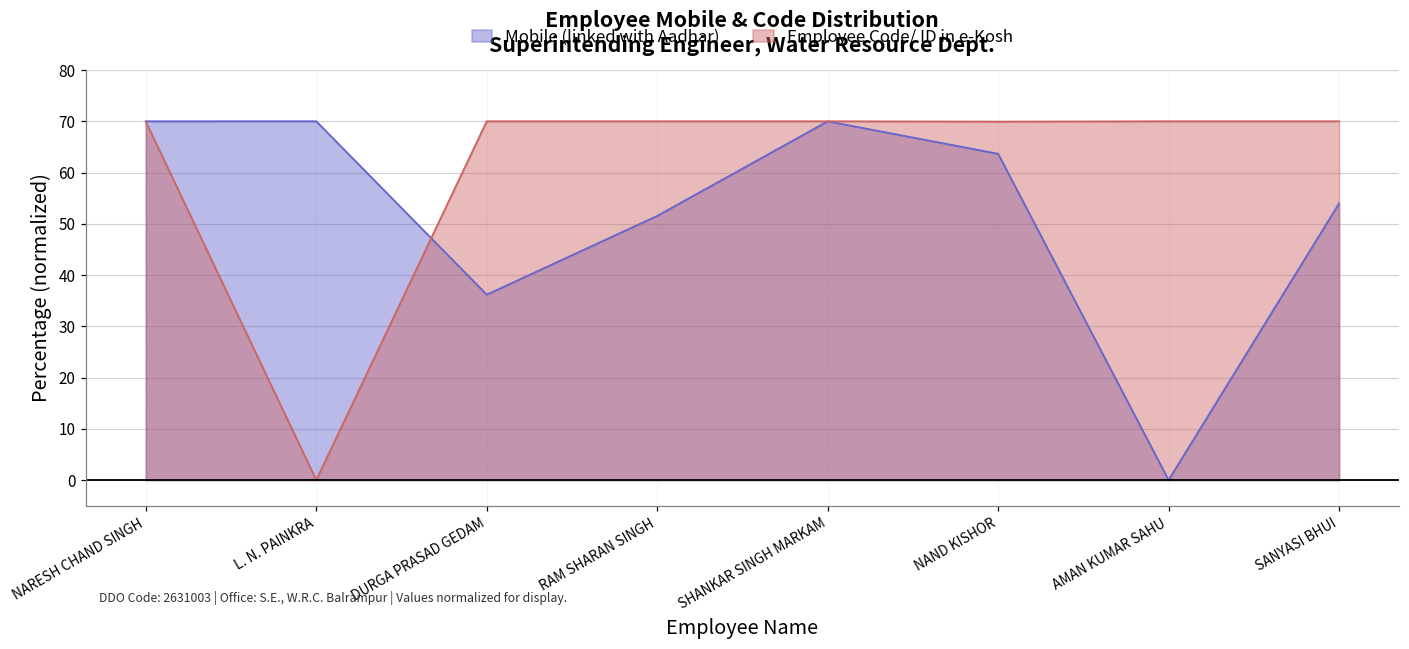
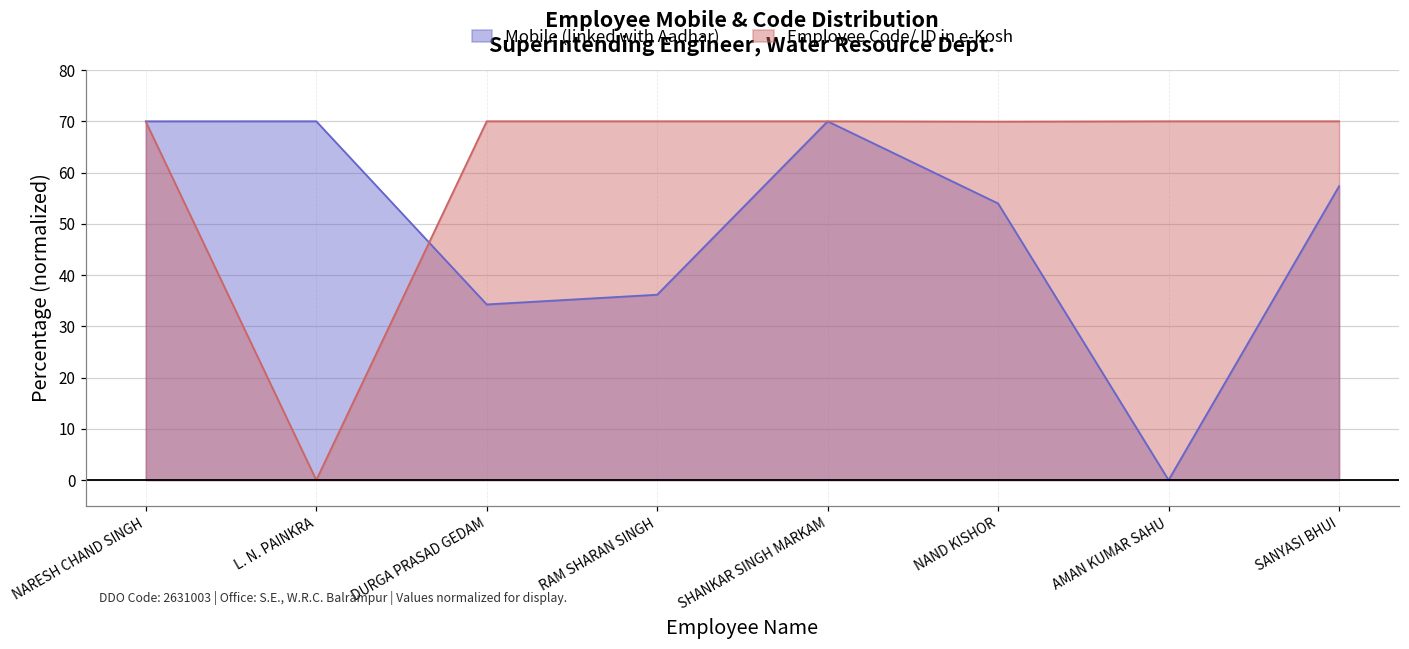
  {
    "Mobile (linked with Aadhar)": {
      "L. N. PAINKRA": 70,
-     "DURGA PRASAD GEDAM": 36,
-     "RAM SHARAN SINGH": 52,
-     "NAND KISHOR": 64,
+     "DURGA PRASAD GEDAM": 34,
+     "RAM SHARAN SINGH": 36,
+     "NAND KISHOR": 54,
      "AMAN KUMAR SAHU": 0,
-     "SANYASI BHUI": 54
+     "SANYASI BHUI": 57
    },
    "Employee Code/ ID in e-Kosh": {
      "L. N. PAINKRA": 0,
      "DURGA PRASAD GEDAM": 70,
      "RAM SHARAN SINGH": 70,
      "NAND KISHOR": 70,
      "AMAN KUMAR SAHU": 70,
      "SANYASI BHUI": 70
    }
  }
